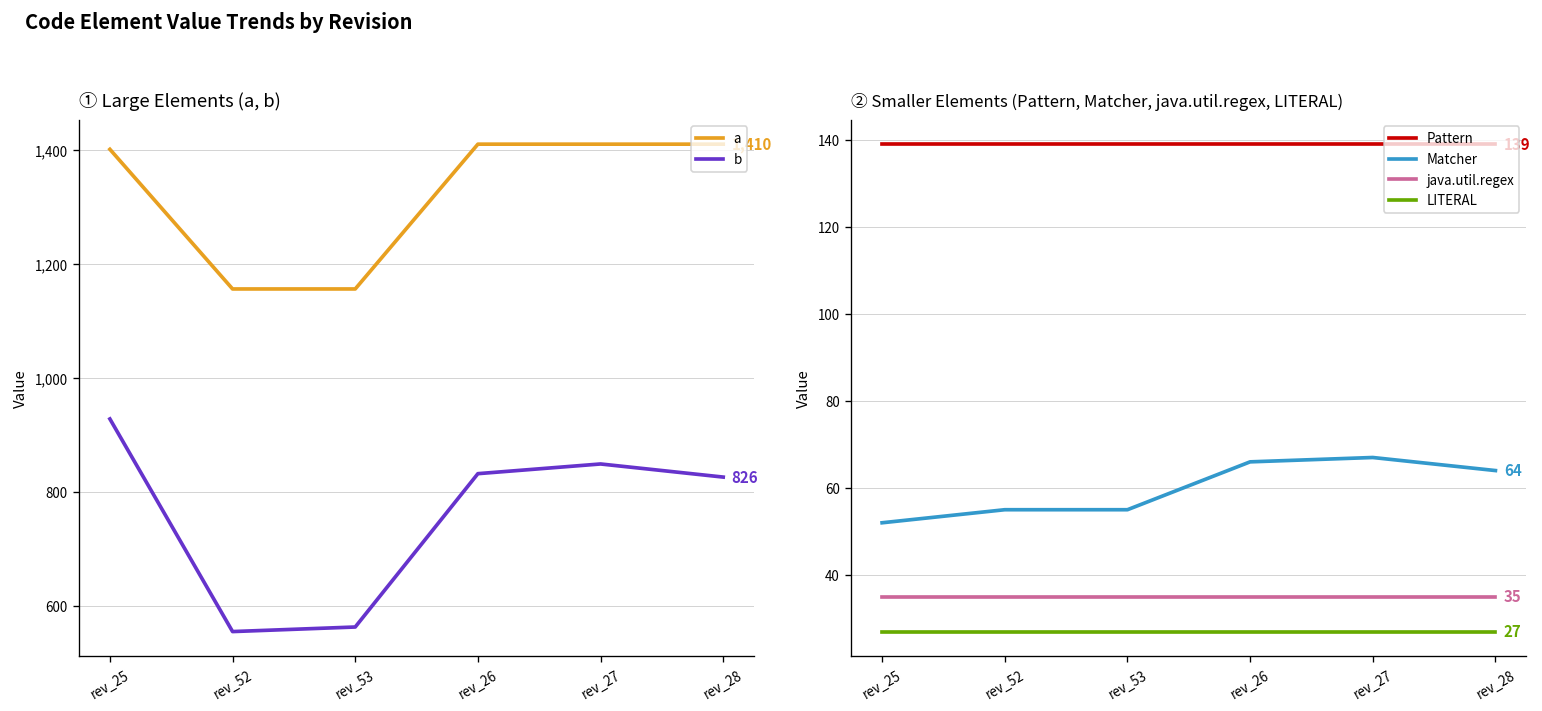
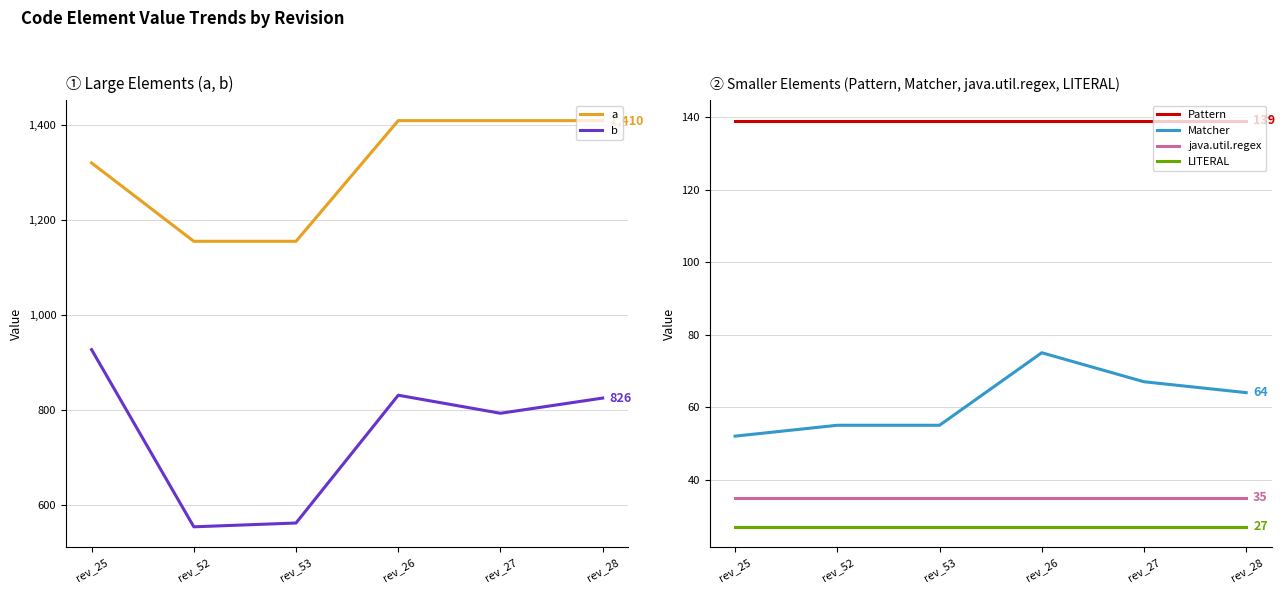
  {
    "① Large Elements (a, b)": {
      "a": {
-       "rev_25": "1,400",
+       "rev_25": "1,320",
        "rev_52": "1,160",
        "rev_53": "1,160",
        "rev_26": "1,410",
        "rev_27": "1,410"
      },
      "b": {
        "rev_25": "930",
        "rev_52": "560",
        "rev_53": "560",
        "rev_26": "830",
-       "rev_27": "850"
+       "rev_27": "790"
      }
    },
    "② Smaller Elements (Pattern, Matcher, java.util.regex, LITERAL)": {
      "Pattern": {
        "rev_25": "139",
        "rev_52": "139",
        "rev_53": "139",
        "rev_26": "139",
        "rev_27": "139"
      },
      "Matcher": {
        "rev_25": "52",
        "rev_52": "55",
        "rev_53": "55",
-       "rev_26": "66",
+       "rev_26": "75",
        "rev_27": "67"
      },
      "java.util.regex": {
        "rev_28": "35"
      },
      "LITERAL": {
        "rev_28": "27"
      }
    }
  }
